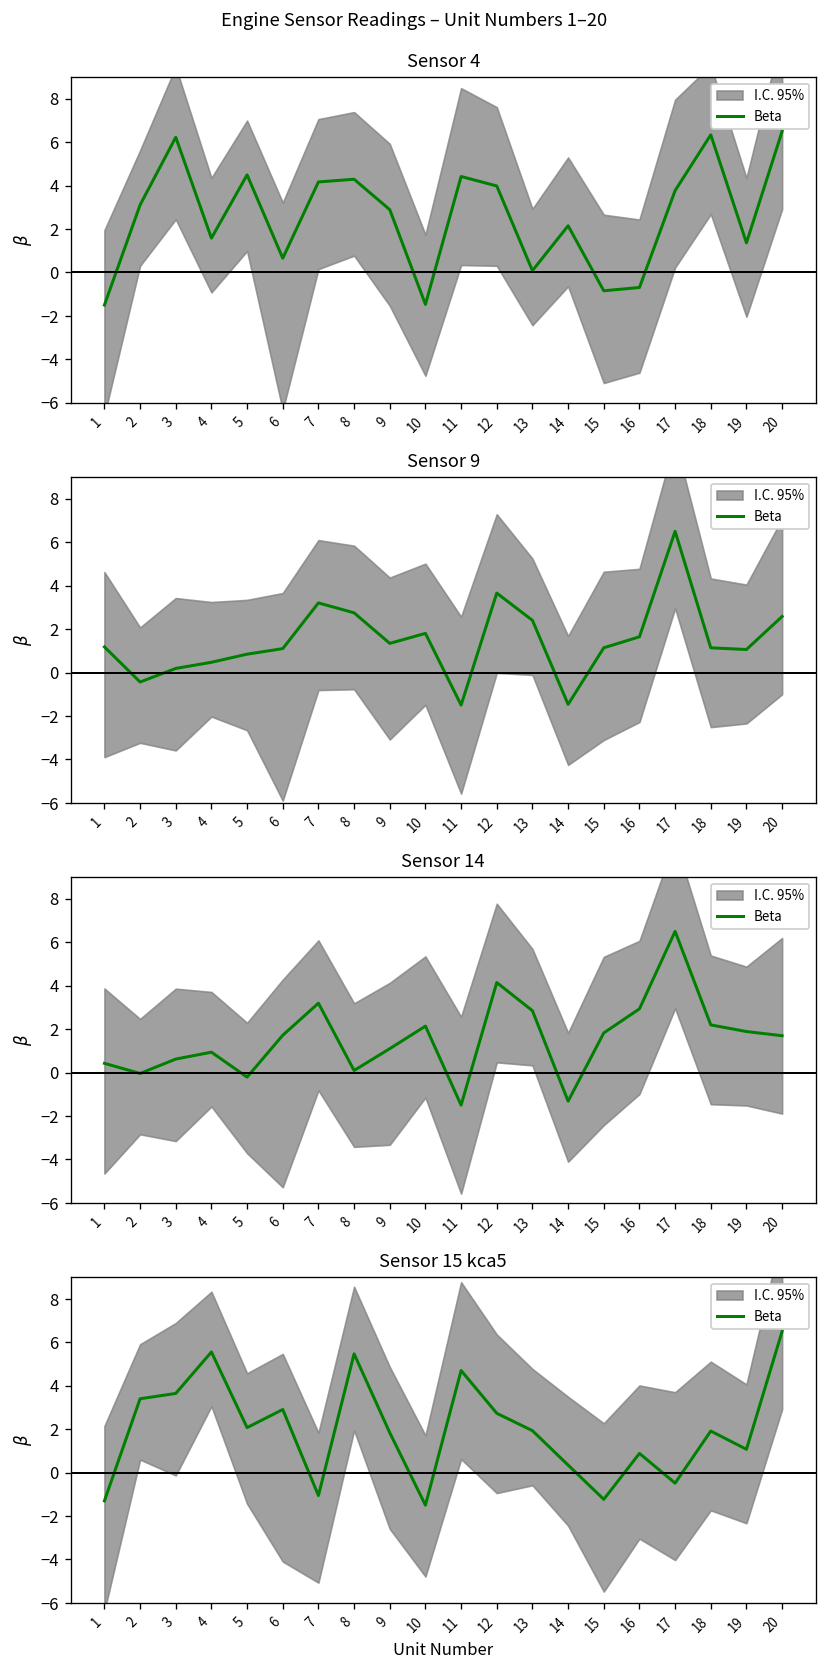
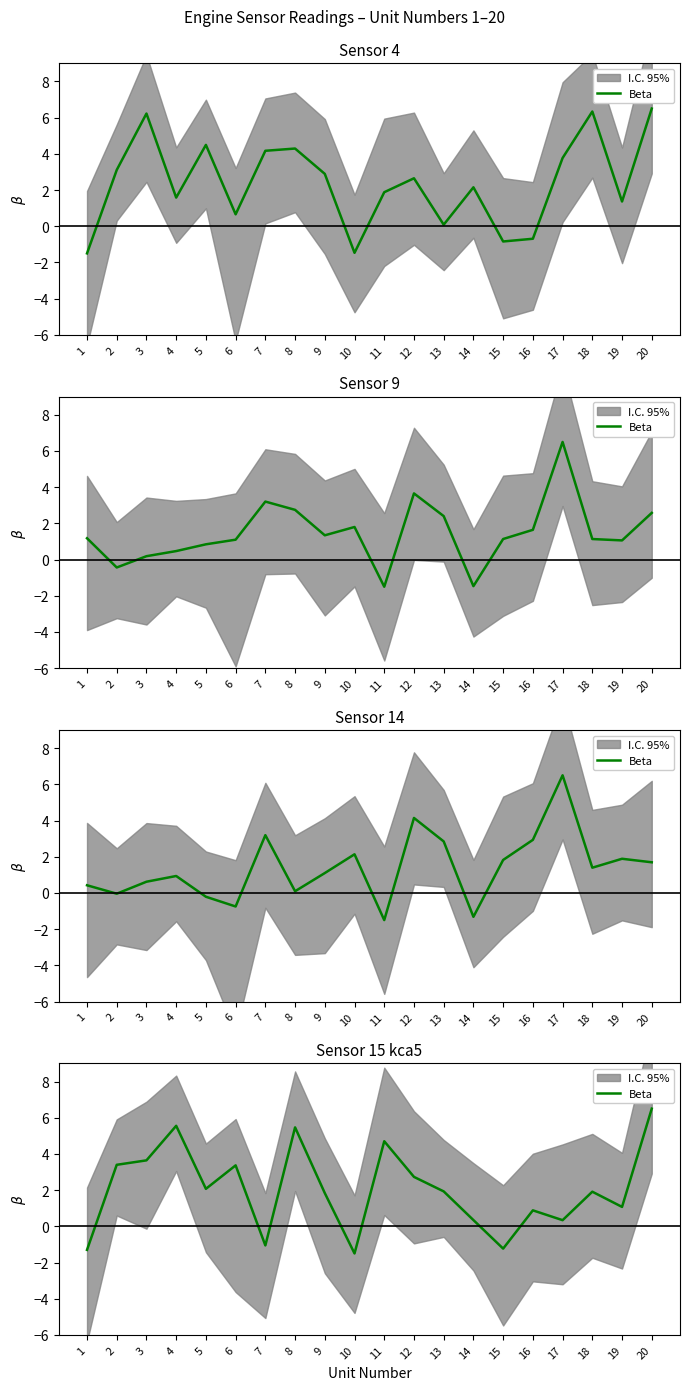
  {
    "Sensor 4": {
      "Beta": {
        "1": -1.5,
        "2": 3.1,
        "3": 6.2,
        "4": 1.6,
        "5": 4.5,
        "6": 0.7,
        "7": 4.2,
        "8": 4.3,
        "9": 2.9,
        "10": -1.5,
-       "11": 4.4,
-       "12": 4.0,
+       "11": 1.9,
+       "12": 2.6,
        "13": 0.1,
        "14": 2.2,
        "15": -0.8,
        "16": -0.7,
        "17": 3.8,
        "18": 6.3,
        "19": 1.4,
        "20": 6.5
      }
    },
    "Sensor 9": {
      "Beta": {
        "1": 1.2,
        "2": -0.4,
        "3": 0.2,
        "4": 0.5,
        "5": 0.8,
        "6": 1.1,
        "7": 3.2,
        "8": 2.7,
        "9": 1.3,
        "10": 1.8,
        "11": -1.5,
        "12": 3.7,
        "13": 2.4,
        "14": -1.5,
        "15": 1.1,
        "16": 1.6,
        "17": 6.5,
        "18": 1.1,
        "19": 1.1,
        "20": 2.6
      }
    },
    "Sensor 14": {
      "Beta": {
        "1": 0.4,
        "2": 0.0,
        "3": 0.6,
        "4": 0.9,
        "5": -0.2,
-       "6": 1.7,
+       "6": -0.7,
        "7": 3.2,
        "8": 0.1,
        "9": 1.1,
        "10": 2.1,
        "11": -1.5,
        "12": 4.1,
        "13": 2.8,
        "14": -1.3,
        "15": 1.8,
        "16": 2.9,
        "17": 6.5,
-       "18": 2.2,
+       "18": 1.4,
        "19": 1.9,
        "20": 1.7
      }
    },
    "Sensor 15 kca5": {
      "Beta": {
        "1": -1.3,
        "2": 3.4,
        "3": 3.6,
        "4": 5.6,
        "5": 2.1,
-       "6": 2.9,
+       "6": 3.4,
        "7": -1.1,
        "8": 5.5,
        "9": 1.8,
        "10": -1.5,
        "11": 4.7,
        "12": 2.7,
        "13": 1.9,
        "14": 0.3,
        "15": -1.2,
        "16": 0.9,
-       "17": -0.5,
+       "17": 0.3,
        "18": 1.9,
        "19": 1.1,
        "20": 6.5
      }
    }
  }
